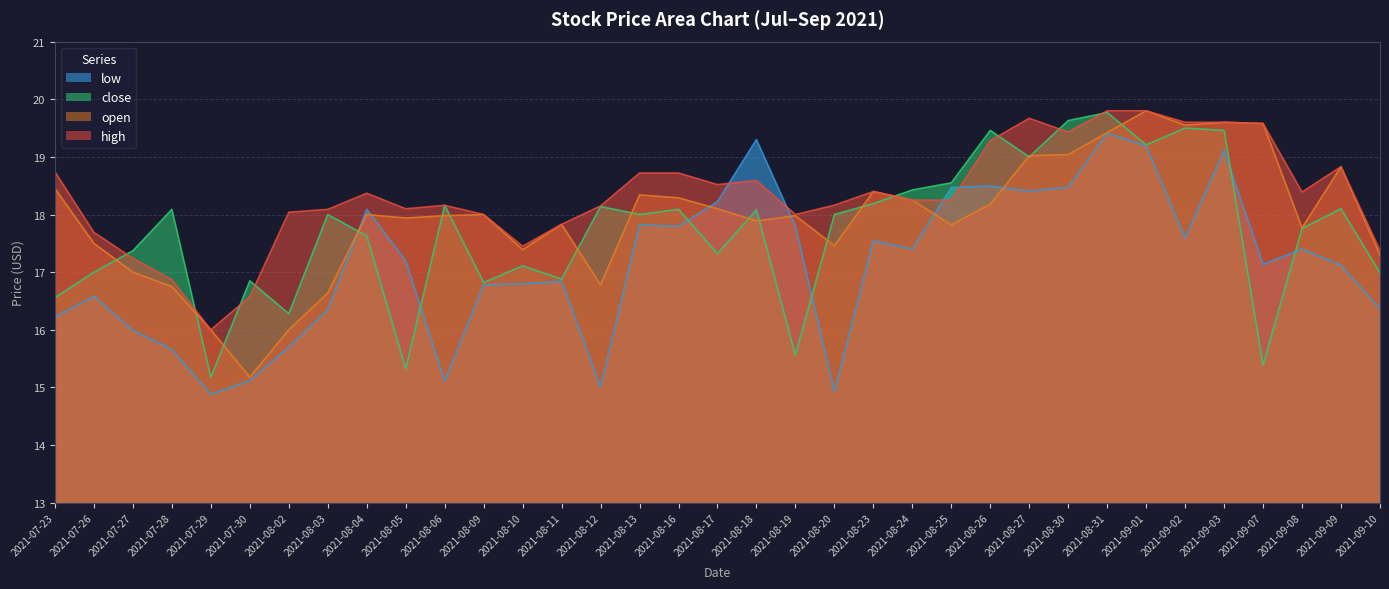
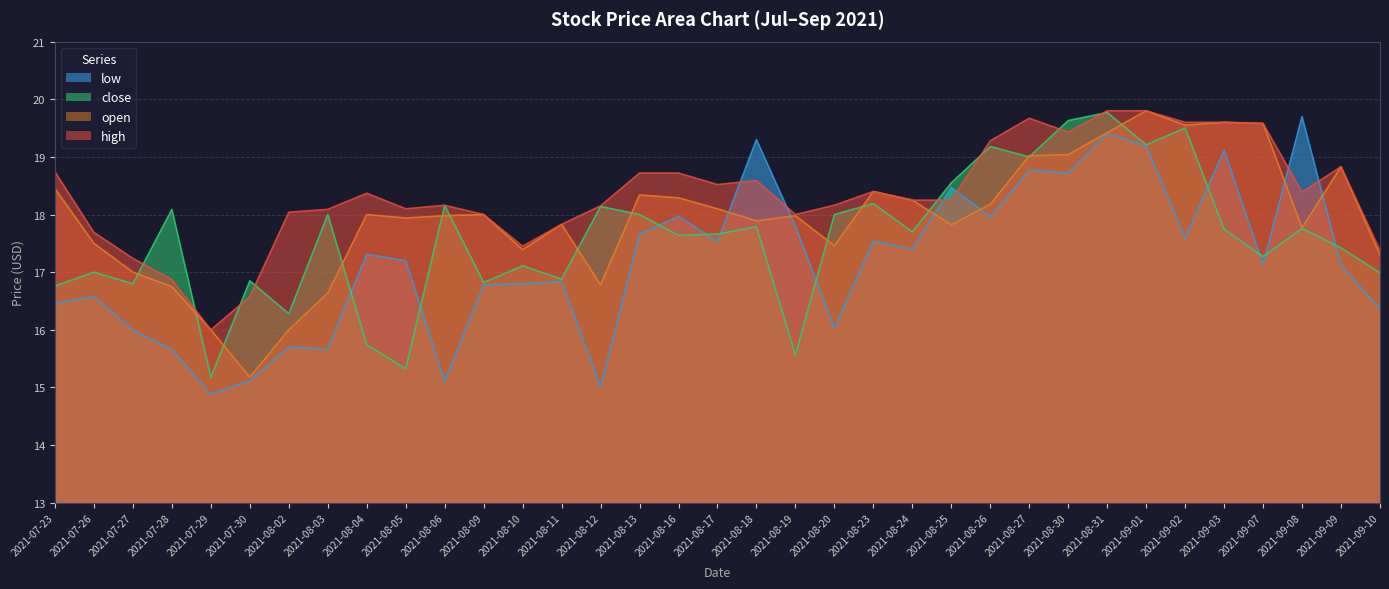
  {
    "low": {
-     "2021-07-23": 16.2,
+     "2021-07-23": 16.5,
      "2021-07-26": 16.6,
      "2021-07-27": 16.0,
      "2021-07-28": 15.7,
      "2021-07-29": 14.9,
      "2021-07-30": 15.1,
      "2021-08-02": 15.7,
-     "2021-08-03": 16.4,
-     "2021-08-04": 18.1,
+     "2021-08-03": 15.7,
+     "2021-08-04": 17.3,
      "2021-08-05": 17.2,
      "2021-08-06": 15.1,
      "2021-08-10": 16.8,
      "2021-08-12": 15.0,
-     "2021-08-13": 17.8,
-     "2021-08-16": 17.8,
-     "2021-08-17": 18.2,
+     "2021-08-13": 17.7,
+     "2021-08-16": 18.0,
+     "2021-08-17": 17.5,
      "2021-08-18": 19.3,
      "2021-08-19": 17.8,
-     "2021-08-20": 14.9,
+     "2021-08-20": 16.0,
      "2021-08-23": 17.5,
      "2021-08-24": 17.4,
      "2021-08-25": 18.5,
-     "2021-08-26": 18.5,
-     "2021-08-27": 18.4,
-     "2021-08-30": 18.5,
+     "2021-08-26": 18.0,
+     "2021-08-27": 18.8,
+     "2021-08-30": 18.7,
      "2021-09-02": 17.6,
      "2021-09-03": 19.1,
      "2021-09-07": 17.1,
-     "2021-09-08": 17.4,
+     "2021-09-08": 19.7,
      "2021-09-09": 17.1,
      "2021-09-10": 16.4
    },
    "close": {
-     "2021-07-23": 16.6,
+     "2021-07-23": 16.8,
      "2021-07-26": 17.0,
-     "2021-07-27": 17.4,
+     "2021-07-27": 16.8,
      "2021-07-28": 18.1,
      "2021-07-29": 15.2,
      "2021-07-30": 16.9,
      "2021-08-02": 16.3,
      "2021-08-03": 18.0,
-     "2021-08-04": 17.6,
+     "2021-08-04": 15.7,
      "2021-08-05": 15.3,
      "2021-08-10": 17.1,
      "2021-08-13": 18.0,
-     "2021-08-16": 18.1,
-     "2021-08-17": 17.3,
-     "2021-08-18": 18.1,
+     "2021-08-16": 17.6,
+     "2021-08-17": 17.7,
+     "2021-08-18": 17.8,
      "2021-08-19": 15.6,
      "2021-08-20": 18.0,
      "2021-08-23": 18.2,
-     "2021-08-24": 18.4,
+     "2021-08-24": 17.7,
      "2021-08-25": 18.6,
-     "2021-08-26": 19.5,
+     "2021-08-26": 19.2,
      "2021-08-30": 19.6,
      "2021-09-02": 19.5,
-     "2021-09-03": 19.5,
-     "2021-09-07": 15.4,
-     "2021-09-09": 18.1,
+     "2021-09-03": 17.7,
+     "2021-09-07": 17.3,
+     "2021-09-09": 17.4,
      "2021-09-10": 17.0
    }
  }
